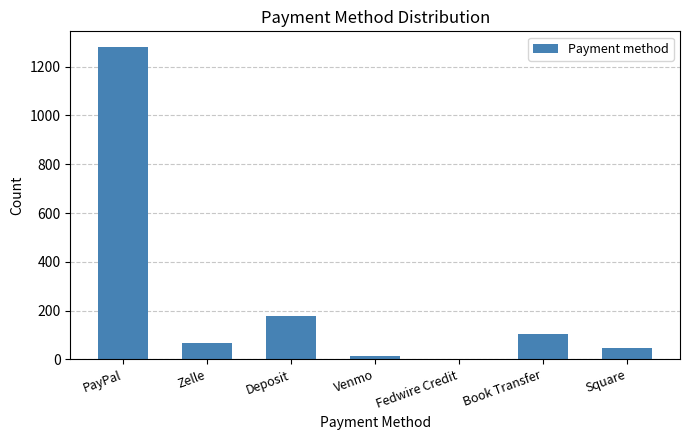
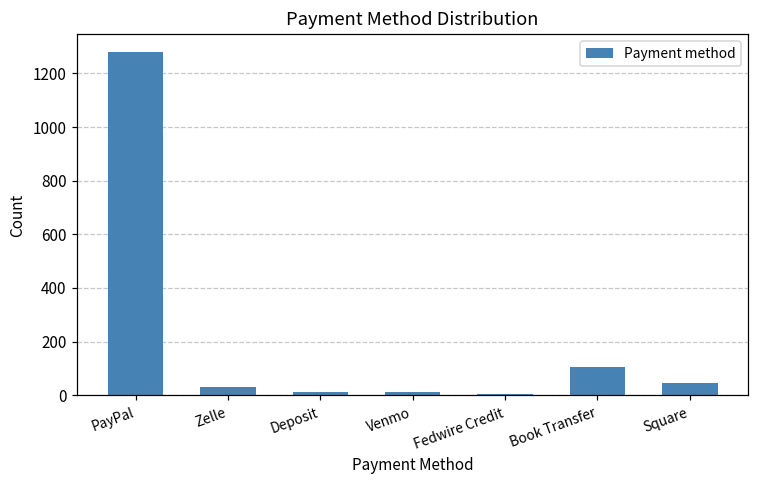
  {
    "PayPal": 1280,
-   "Zelle": 70,
-   "Deposit": 180,
+   "Zelle": 30,
+   "Deposit": 10,
    "Venmo": 10,
    "Book Transfer": 100,
    "Square": 50
  }
